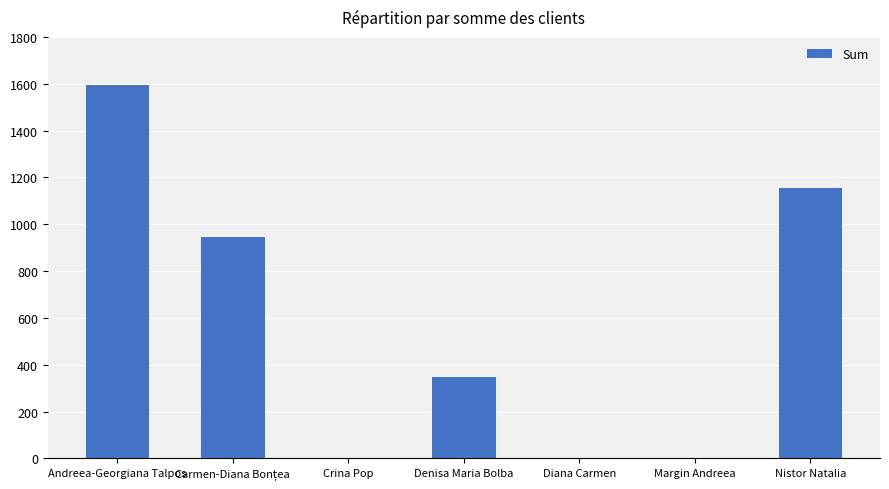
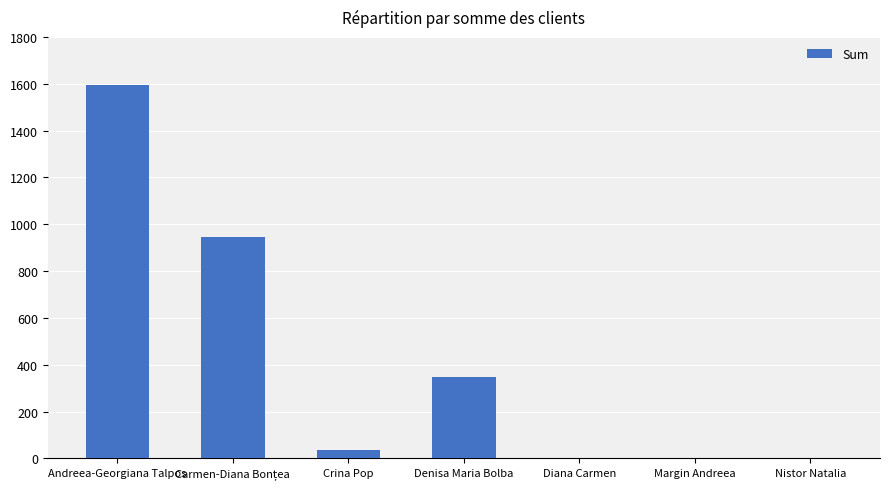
  {
    "Andreea-Georgiana Talpos": 1600,
    "Carmen-Diana Bonțea": 950,
-   "Crina Pop": 0,
+   "Crina Pop": 40,
    "Denisa Maria Bolba": 350,
    "Diana Carmen": 0,
    "Margin Andreea": 0,
-   "Nistor Natalia": 1160
+   "Nistor Natalia": 0
  }
